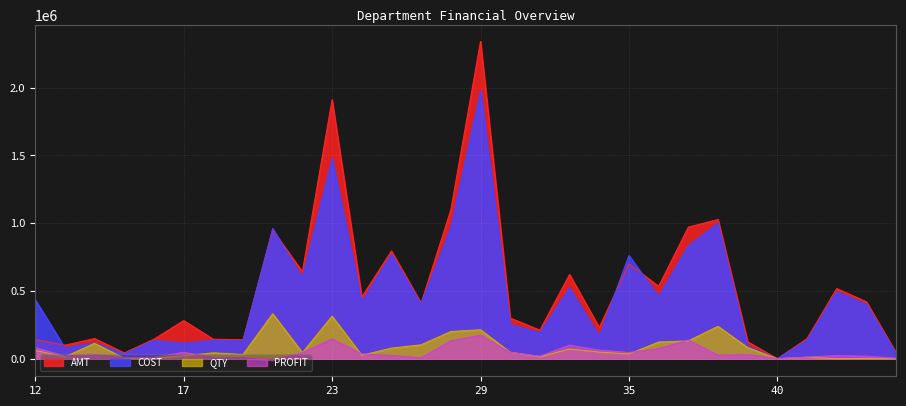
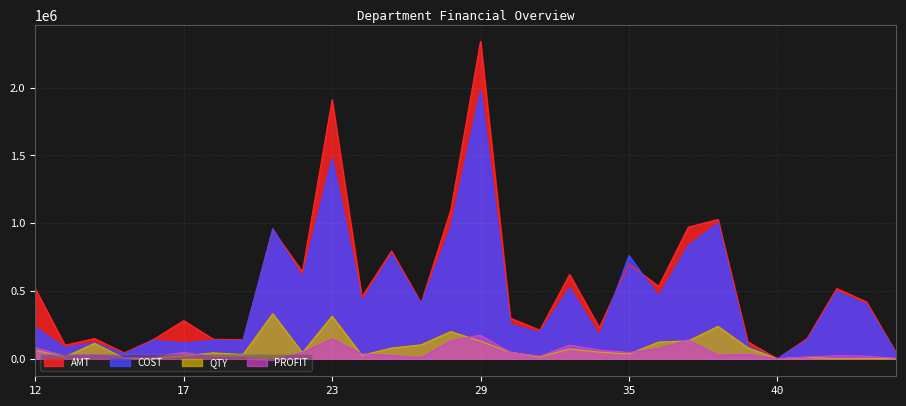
  {
    "AMT": {
-     "12": 140000,
+     "12": 520000,
      "17": 280000,
      "23": 1910000,
      "29": 2340000,
      "35": 700000
    },
    "COST": {
-     "12": 440000,
+     "12": 230000,
      "17": 120000,
      "23": 1480000,
      "29": 1970000,
      "35": 760000
    },
    "QTY": {
      "12": 60000,
      "23": 310000,
-     "29": 210000
+     "29": 130000
    }
  }
